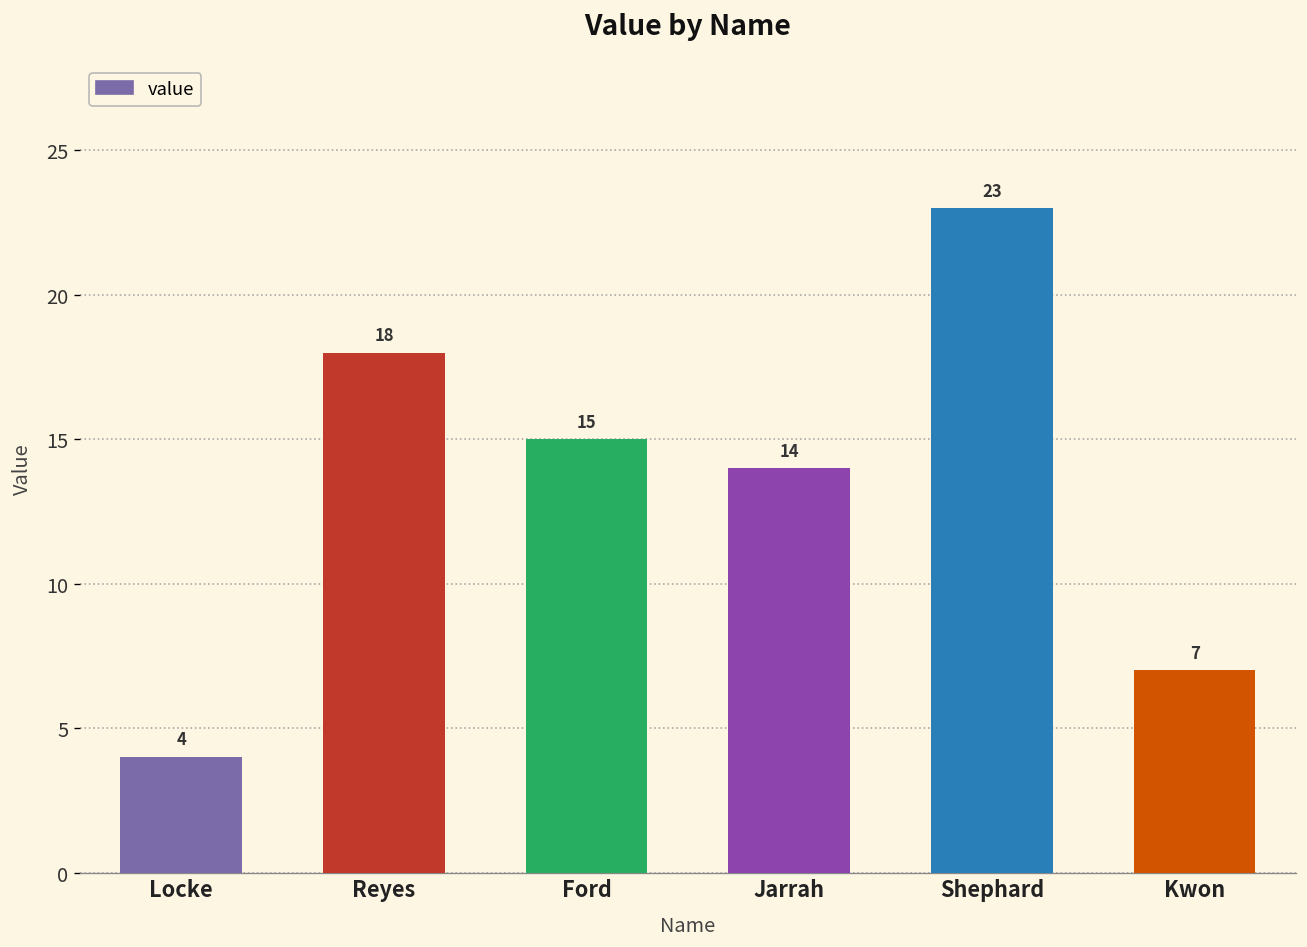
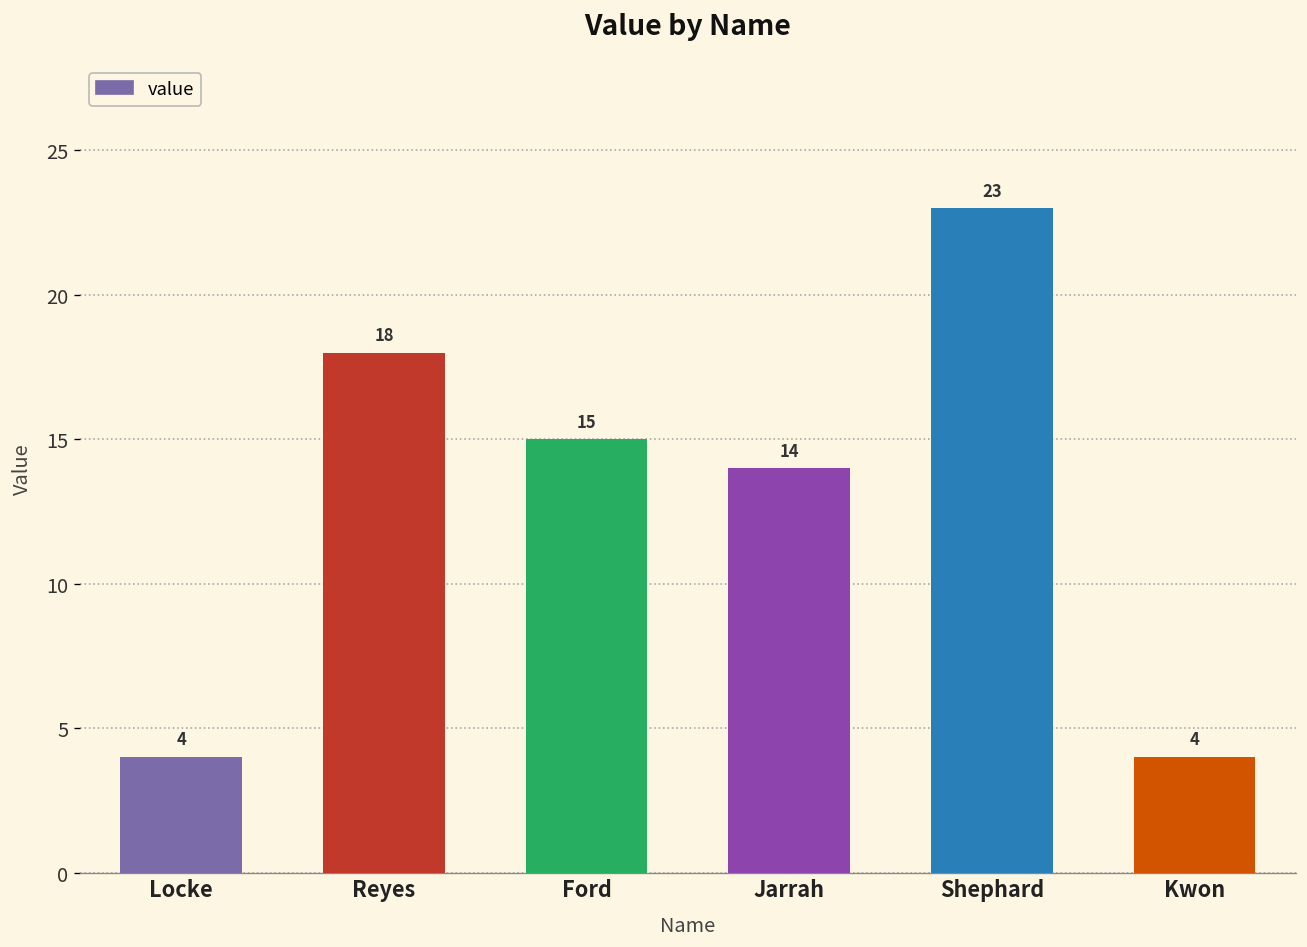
  {
    "Locke": 4,
    "Reyes": 18,
    "Ford": 15,
    "Jarrah": 14,
    "Shephard": 23,
-   "Kwon": 7
+   "Kwon": 4
  }
